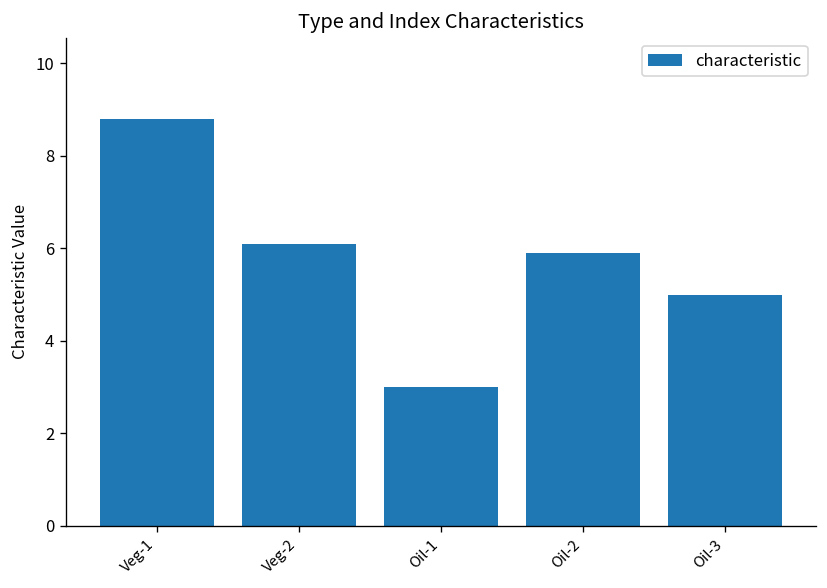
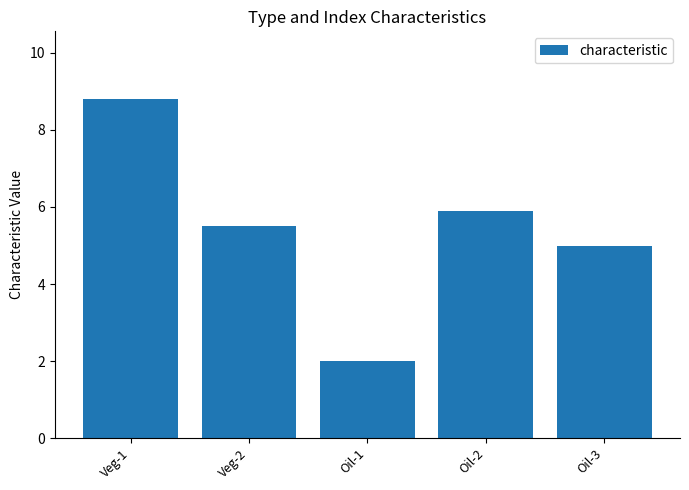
  {
    "Veg-1": 8.8,
-   "Veg-2": 6.1,
-   "Oil-1": 3,
+   "Veg-2": 5.5,
+   "Oil-1": 2,
    "Oil-2": 5.9,
    "Oil-3": 5.0
  }
